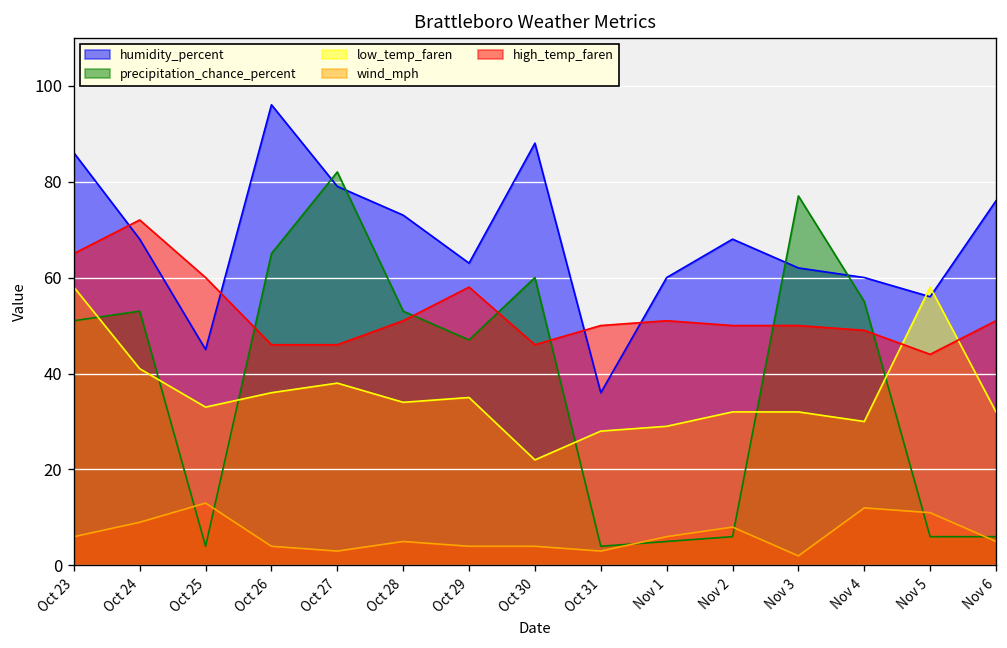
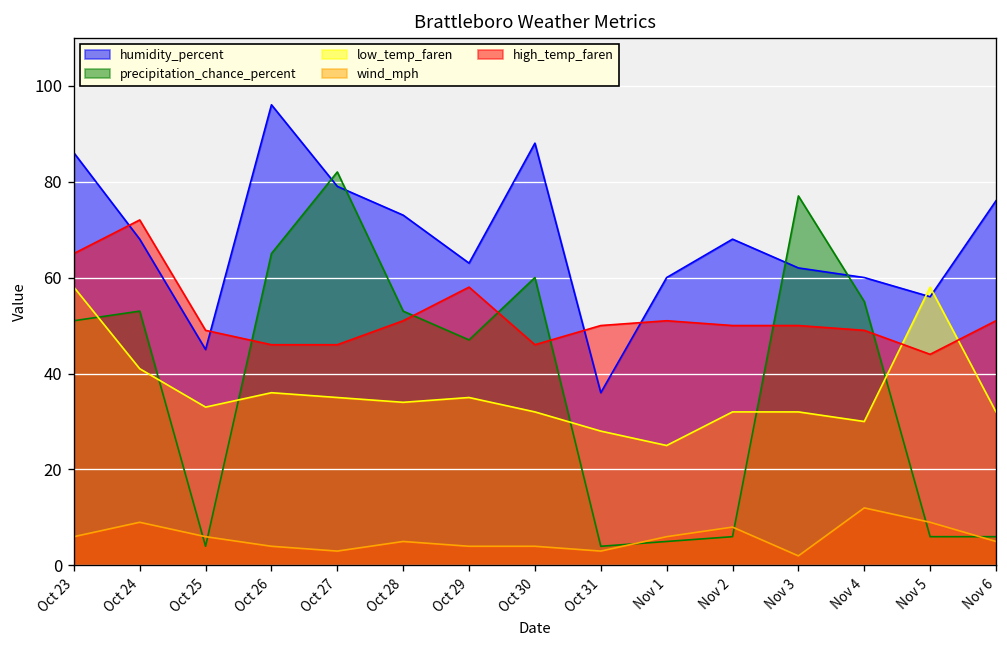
  {
    "humidity_percent": {
      "Oct 23": 86,
      "Oct 24": 68,
      "Oct 25": 45,
      "Oct 26": 96,
      "Oct 27": 79,
      "Oct 28": 73,
      "Oct 29": 63,
      "Oct 30": 88,
      "Oct 31": 36,
      "Nov 1": 60,
      "Nov 2": 68,
      "Nov 3": 62,
      "Nov 4": 60,
      "Nov 5": 56,
      "Nov 6": 76
    },
    "precipitation_chance_percent": {
      "Oct 23": 51,
      "Oct 24": 53,
      "Oct 25": 4,
      "Oct 26": 65,
      "Oct 27": 82,
      "Oct 28": 53,
      "Oct 29": 47,
      "Oct 30": 60,
      "Oct 31": 4,
      "Nov 1": 5,
      "Nov 2": 6,
      "Nov 3": 77,
      "Nov 4": 55,
      "Nov 5": 6,
      "Nov 6": 6
    },
    "low_temp_faren": {
      "Oct 23": 58,
      "Oct 24": 41,
      "Oct 25": 33,
      "Oct 26": 36,
-     "Oct 27": 38,
+     "Oct 27": 35,
      "Oct 28": 34,
      "Oct 29": 35,
-     "Oct 30": 22,
+     "Oct 30": 32,
      "Oct 31": 28,
-     "Nov 1": 29,
+     "Nov 1": 25,
      "Nov 2": 32,
      "Nov 3": 32,
      "Nov 4": 30,
      "Nov 5": 58,
      "Nov 6": 32
    },
    "wind_mph": {
      "Oct 23": 6,
      "Oct 24": 9,
-     "Oct 25": 13,
+     "Oct 25": 6,
      "Oct 26": 4,
      "Oct 27": 3,
      "Oct 28": 5,
      "Oct 29": 4,
      "Oct 30": 4,
      "Oct 31": 3,
      "Nov 1": 6,
      "Nov 2": 8,
      "Nov 3": 2,
      "Nov 4": 12,
-     "Nov 5": 11,
+     "Nov 5": 9,
      "Nov 6": 5
    },
    "high_temp_faren": {
      "Oct 23": 65,
      "Oct 24": 72,
-     "Oct 25": 60,
+     "Oct 25": 49,
      "Oct 26": 46,
      "Oct 27": 46,
      "Oct 28": 51,
      "Oct 29": 58,
      "Oct 30": 46,
      "Oct 31": 50,
      "Nov 1": 51,
      "Nov 2": 50,
      "Nov 3": 50,
      "Nov 4": 49,
      "Nov 5": 44,
      "Nov 6": 51
    }
  }
